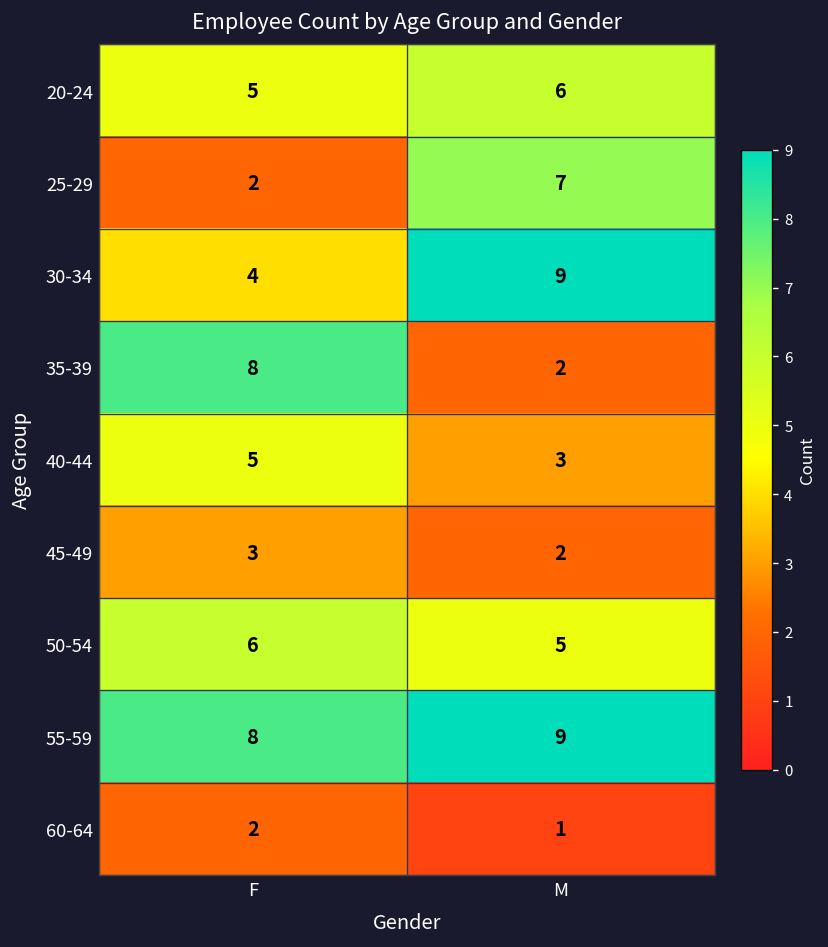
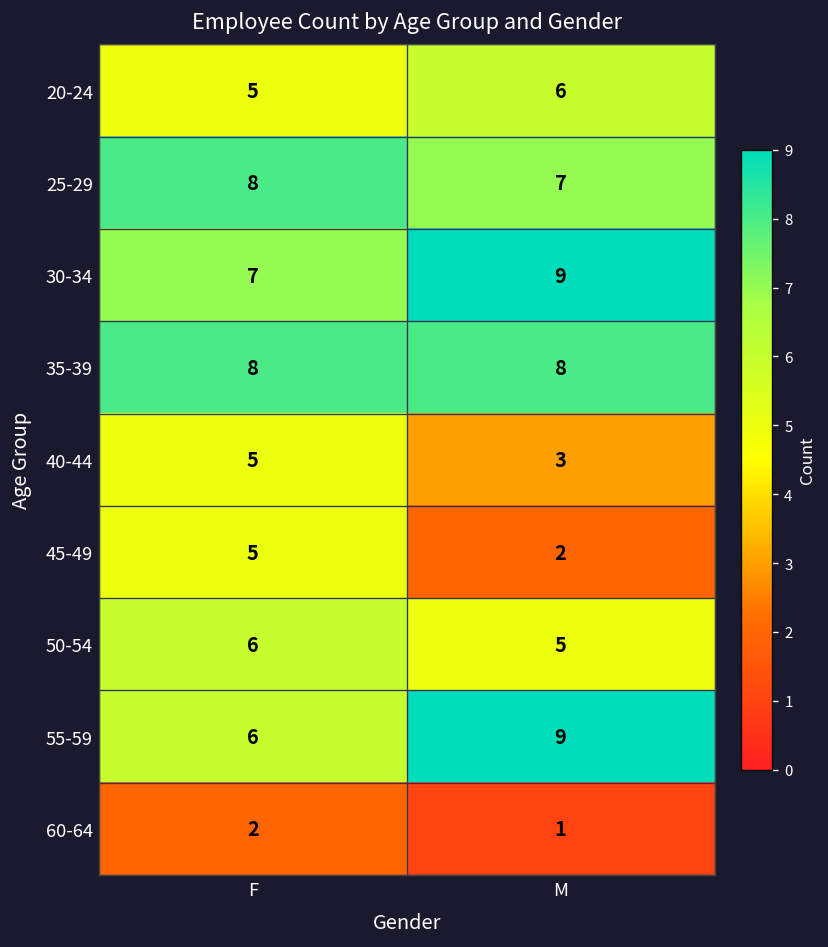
  {
    "20-24": {
      "F": 5,
      "M": 6
    },
    "25-29": {
-     "F": 2,
+     "F": 8,
      "M": 7
    },
    "30-34": {
-     "F": 4,
+     "F": 7,
      "M": 9
    },
    "35-39": {
      "F": 8,
-     "M": 2
+     "M": 8
    },
    "40-44": {
      "F": 5,
      "M": 3
    },
    "45-49": {
-     "F": 3,
+     "F": 5,
      "M": 2
    },
    "50-54": {
      "F": 6,
      "M": 5
    },
    "55-59": {
-     "F": 8,
+     "F": 6,
      "M": 9
    },
    "60-64": {
      "F": 2,
      "M": 1
    }
  }
